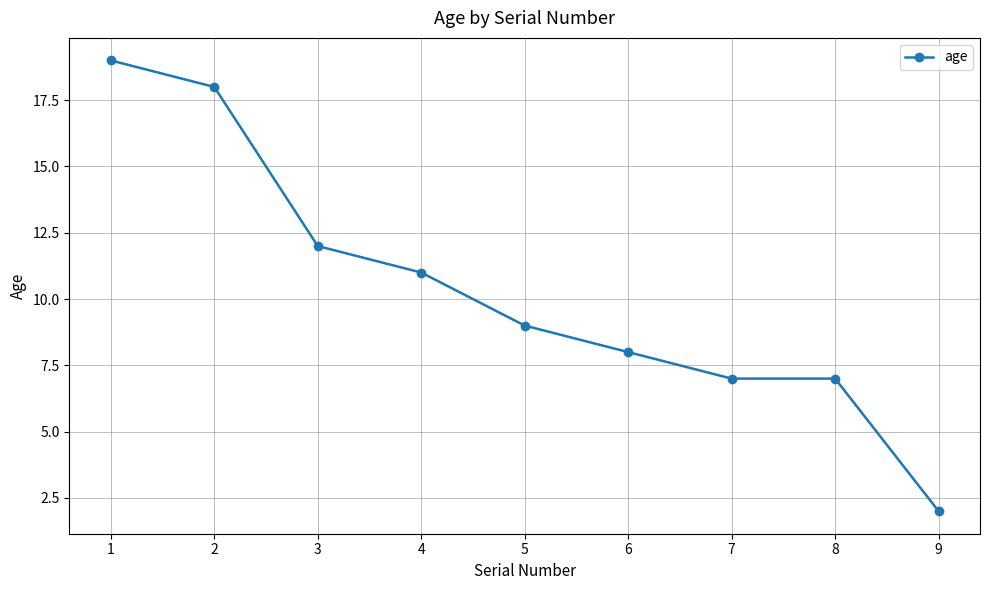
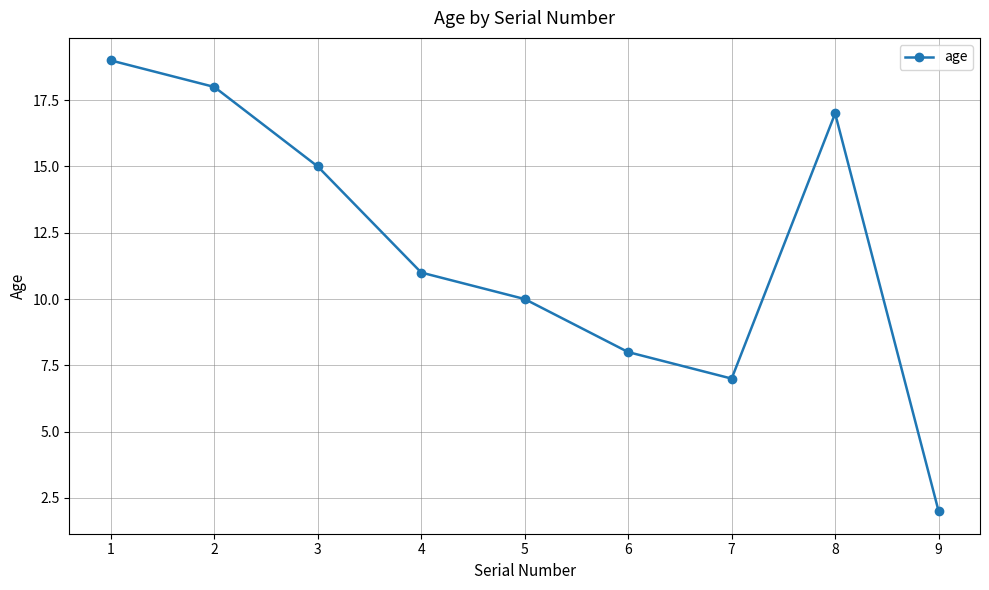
  {
    "1": 19,
    "2": 18,
-   "3": 12,
+   "3": 15,
    "4": 11,
-   "5": 9,
+   "5": 10,
    "6": 8,
    "7": 7,
-   "8": 7,
+   "8": 17,
    "9": 2
  }
